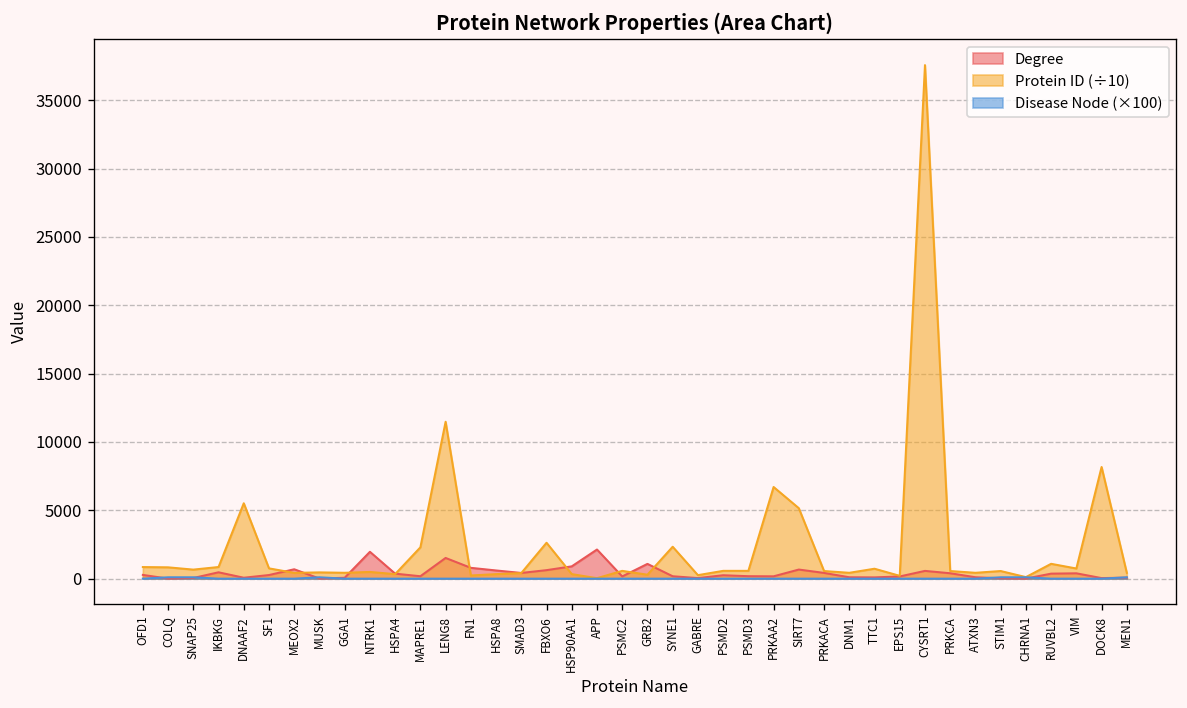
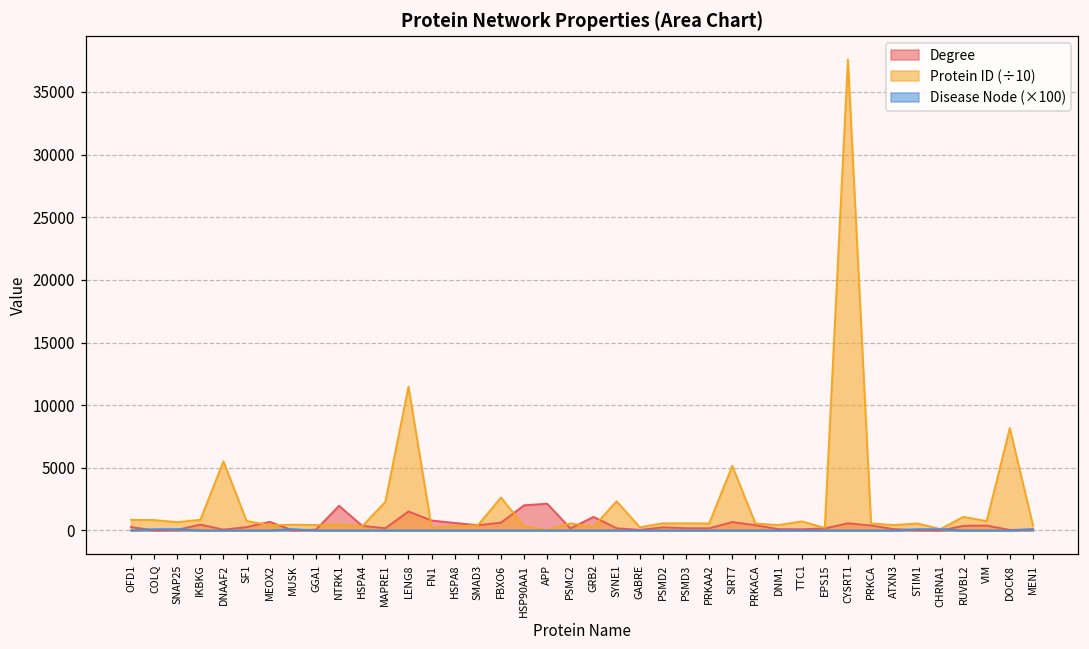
  {
    "Degree": {
      "OFD1": 300,
      "IKBKG": 500,
      "SF1": 300,
      "MEOX2": 700,
      "NTRK1": 2000,
      "LENG8": 1500,
      "FN1": 800,
      "HSPA8": 600,
      "FBXO6": 600,
-     "HSP90AA1": 900,
+     "HSP90AA1": 2000,
      "APP": 2100,
      "GRB2": 1100,
      "PSMD2": 300,
      "SIRT7": 700,
      "CYSRT1": 600,
      "RUVBL2": 400,
      "VIM": 400
    },
    "Protein ID (÷10)": {
      "OFD1": 800,
      "COLQ": 800,
      "SNAP25": 700,
      "IKBKG": 900,
      "DNAAF2": 5500,
      "SF1": 800,
      "MEOX2": 400,
      "MUSK": 500,
      "GGA1": 400,
      "NTRK1": 500,
      "MAPRE1": 2300,
      "LENG8": 11500,
      "FN1": 200,
      "HSPA8": 300,
      "FBXO6": 2600,
      "HSP90AA1": 300,
      "PSMC2": 600,
      "GRB2": 300,
      "SYNE1": 2300,
      "PSMD2": 600,
      "PSMD3": 600,
-     "PRKAA2": 6700,
+     "PRKAA2": 600,
      "SIRT7": 5200,
      "DNM1": 400,
      "TTC1": 700,
      "CYSRT1": 37600,
      "ATXN3": 400,
      "STIM1": 600,
      "RUVBL2": 1100,
      "VIM": 700,
      "DOCK8": 8200,
      "MEN1": 400
    },
    "Disease Node (×100)": {
      "OFD1": 0,
      "IKBKG": 0,
      "SF1": 0,
      "MEOX2": 0,
      "NTRK1": 0,
      "HSPA4": 0,
      "LENG8": 0,
      "FN1": 0,
      "HSPA8": 0,
      "SMAD3": 0,
      "FBXO6": 0,
      "HSP90AA1": 0,
      "GRB2": 0,
      "PSMD2": 0,
      "SIRT7": 0,
      "PRKACA": 0,
      "CYSRT1": 0,
      "PRKCA": 0,
      "RUVBL2": 0,
      "VIM": 0
    }
  }
